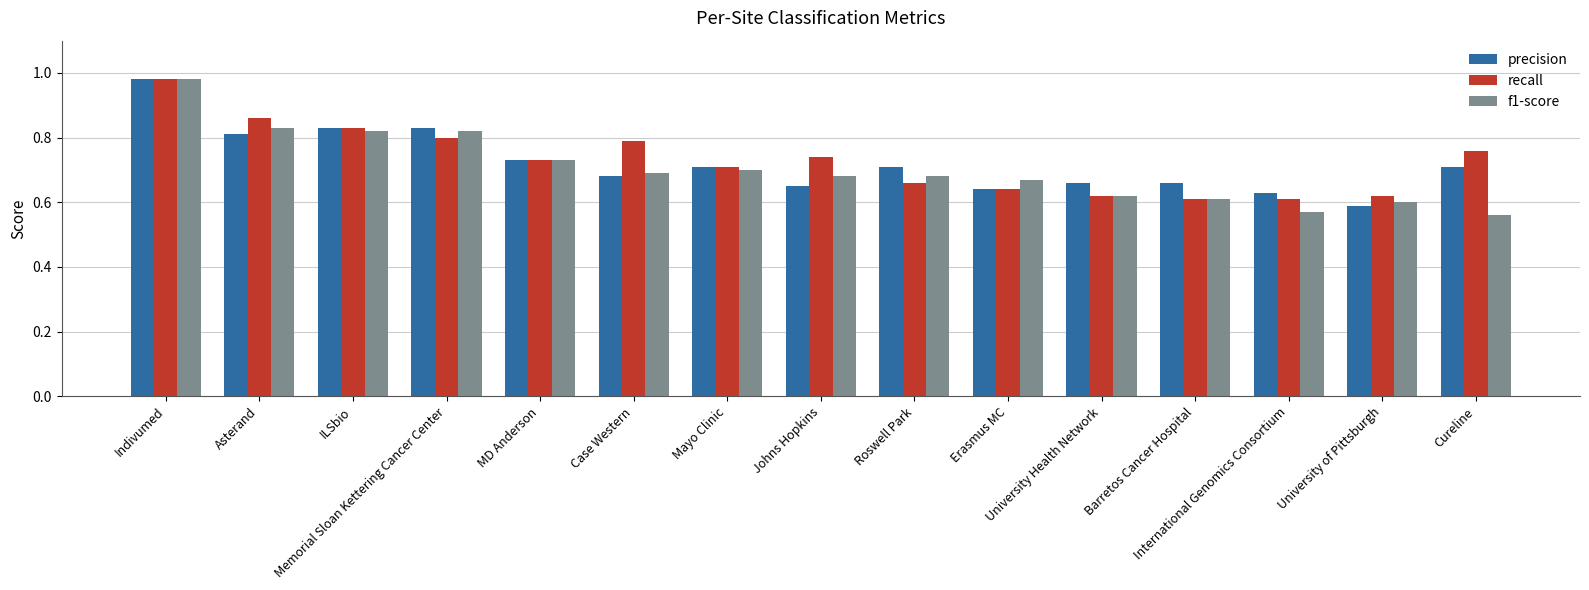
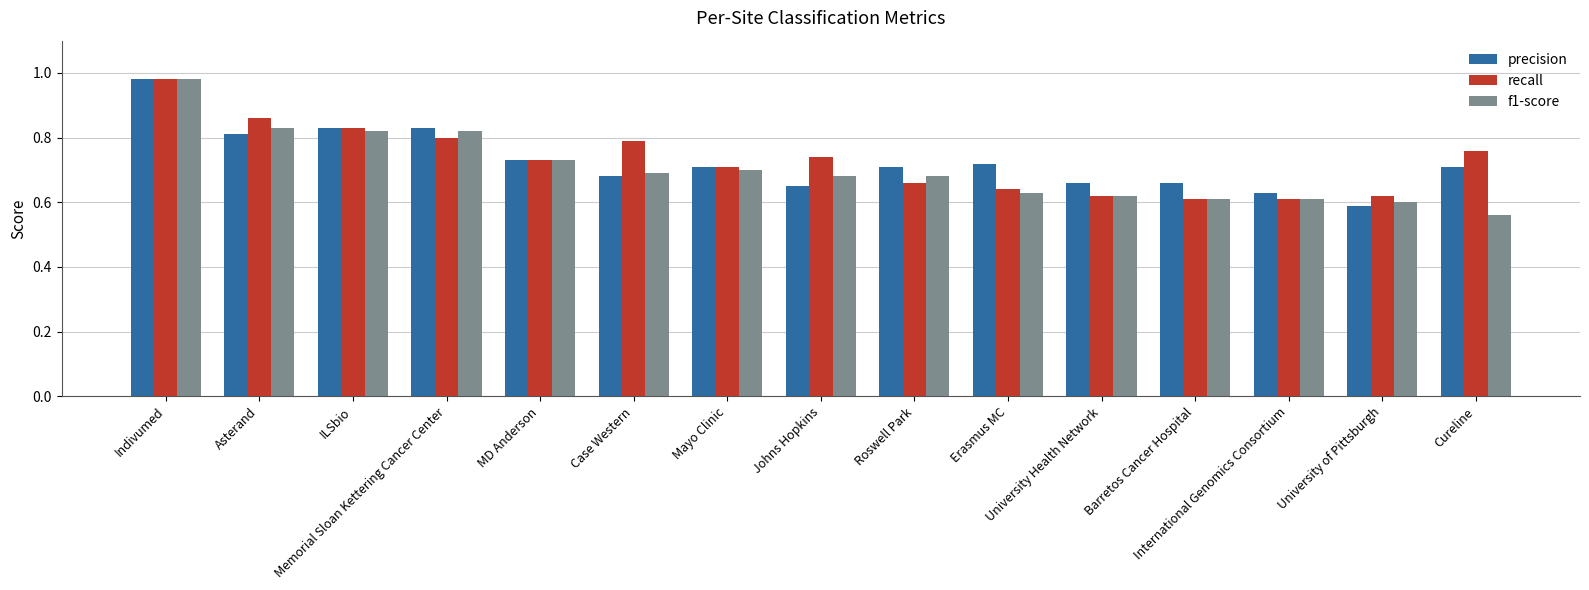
  {
    "precision": {
      "Indivumed": 0.98,
      "Asterand": 0.81,
      "ILSbio": 0.83,
      "Memorial Sloan Kettering Cancer Center": 0.83,
      "MD Anderson": 0.73,
      "Case Western": 0.68,
      "Mayo Clinic": 0.71,
      "Johns Hopkins": 0.65,
      "Roswell Park": 0.71,
-     "Erasmus MC": 0.64,
+     "Erasmus MC": 0.72,
      "University Health Network": 0.66,
      "Barretos Cancer Hospital": 0.66,
      "International Genomics Consortium": 0.63,
      "University of Pittsburgh": 0.59,
      "Cureline": 0.71
    },
    "recall": {
      "Indivumed": 0.98,
      "Asterand": 0.86,
      "ILSbio": 0.83,
      "Memorial Sloan Kettering Cancer Center": 0.80,
      "MD Anderson": 0.73,
      "Case Western": 0.79,
      "Mayo Clinic": 0.71,
      "Johns Hopkins": 0.74,
      "Roswell Park": 0.66,
      "Erasmus MC": 0.64,
      "University Health Network": 0.62,
      "Barretos Cancer Hospital": 0.61,
      "International Genomics Consortium": 0.61,
      "University of Pittsburgh": 0.62,
      "Cureline": 0.76
    },
    "f1-score": {
      "Indivumed": 0.98,
      "Asterand": 0.83,
      "ILSbio": 0.82,
      "Memorial Sloan Kettering Cancer Center": 0.82,
      "MD Anderson": 0.73,
      "Case Western": 0.69,
      "Mayo Clinic": 0.70,
      "Johns Hopkins": 0.68,
      "Roswell Park": 0.68,
-     "Erasmus MC": 0.67,
+     "Erasmus MC": 0.63,
      "University Health Network": 0.62,
      "Barretos Cancer Hospital": 0.61,
-     "International Genomics Consortium": 0.57,
+     "International Genomics Consortium": 0.61,
      "University of Pittsburgh": 0.60,
      "Cureline": 0.56
    }
  }
